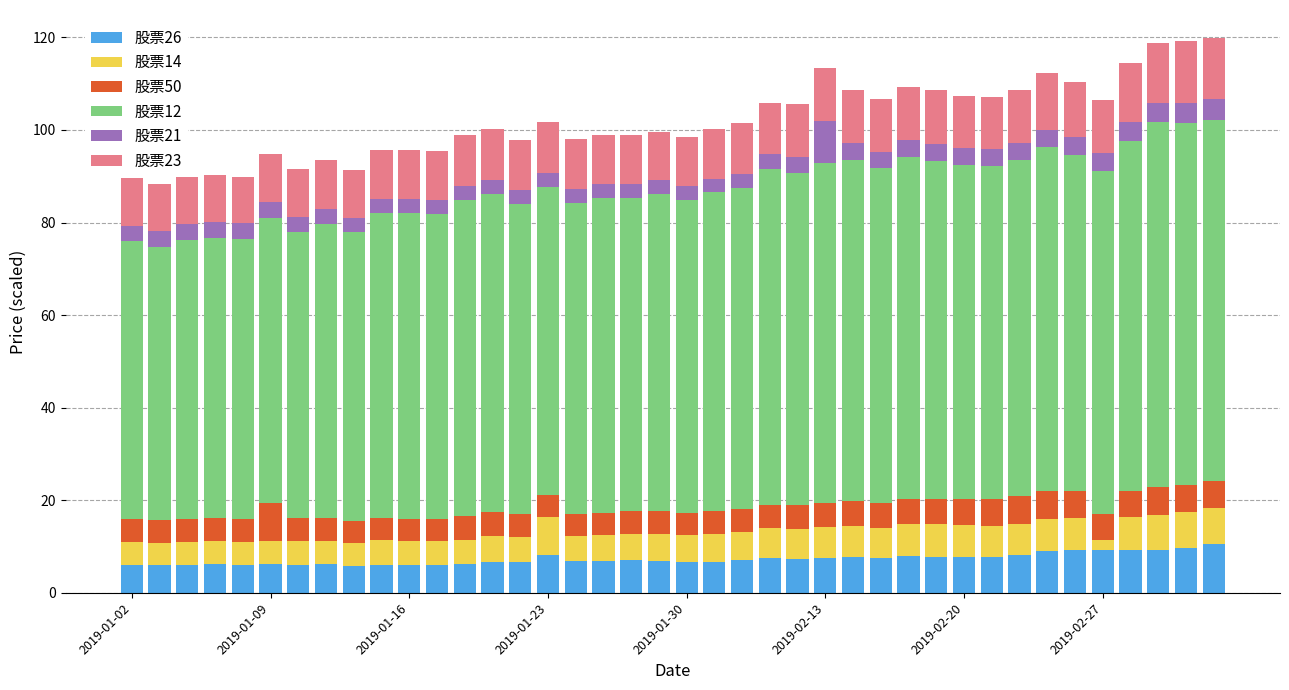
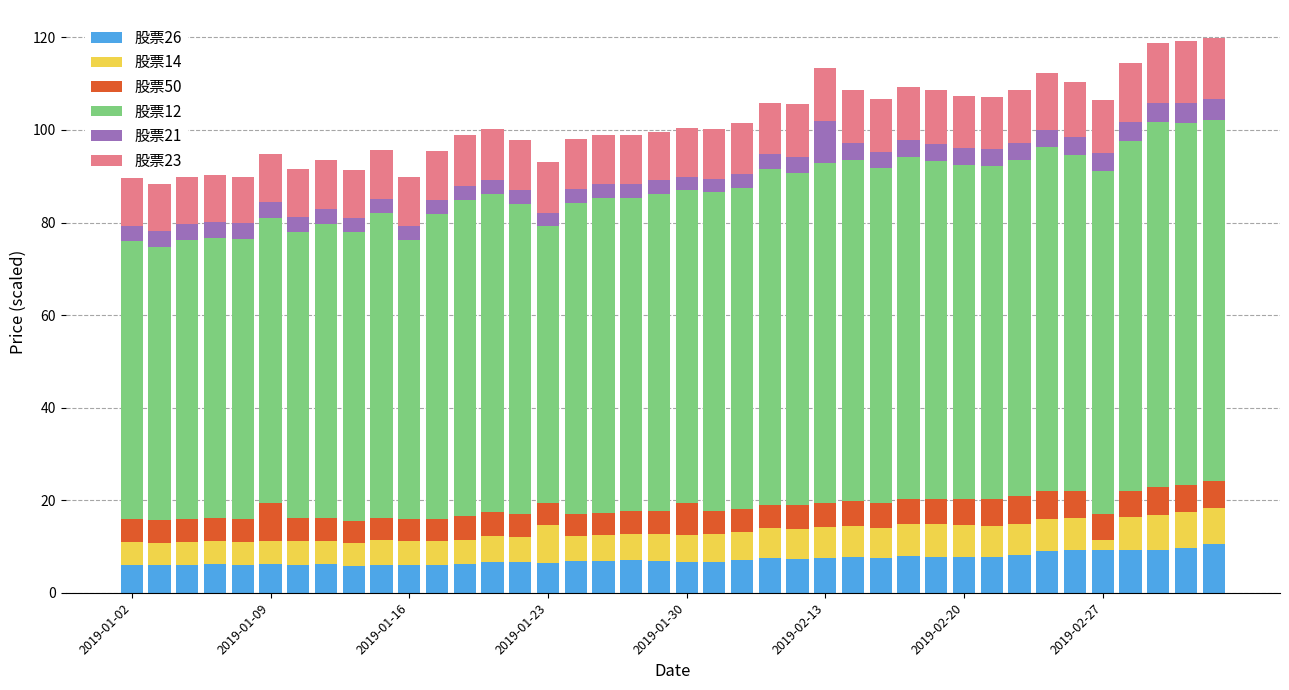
  {
    "股票26": {
      "2019-01-02": 6,
      "2019-01-09": 6,
      "2019-01-16": 6,
-     "2019-01-23": 8,
+     "2019-01-23": 7,
      "2019-01-30": 7,
      "2019-02-13": 8,
      "2019-02-20": 8,
      "2019-02-27": 9
    },
    "股票14": {
      "2019-01-02": 5,
      "2019-01-09": 5,
      "2019-01-16": 5,
      "2019-01-23": 8,
      "2019-01-30": 6,
      "2019-02-13": 7,
      "2019-02-20": 7,
      "2019-02-27": 2
    },
    "股票50": {
      "2019-01-02": 5,
      "2019-01-09": 8,
      "2019-01-16": 5,
      "2019-01-23": 5,
-     "2019-01-30": 5,
+     "2019-01-30": 7,
      "2019-02-13": 5,
      "2019-02-20": 6,
      "2019-02-27": 6
    },
    "股票12": {
      "2019-01-02": 60,
      "2019-01-09": 62,
-     "2019-01-16": 66,
-     "2019-01-23": 67,
+     "2019-01-16": 60,
+     "2019-01-23": 60,
      "2019-01-30": 68,
      "2019-02-13": 74,
      "2019-02-20": 72,
      "2019-02-27": 74
    },
    "股票21": {
      "2019-01-02": 3,
      "2019-01-09": 3,
      "2019-01-16": 3,
      "2019-01-23": 3,
      "2019-01-30": 3,
      "2019-02-13": 9,
      "2019-02-20": 4,
      "2019-02-27": 4
    },
    "股票23": {
      "2019-01-02": 10,
      "2019-01-09": 10,
      "2019-01-16": 11,
      "2019-01-23": 11,
      "2019-01-30": 11,
      "2019-02-13": 11,
      "2019-02-20": 11,
      "2019-02-27": 12
    }
  }
